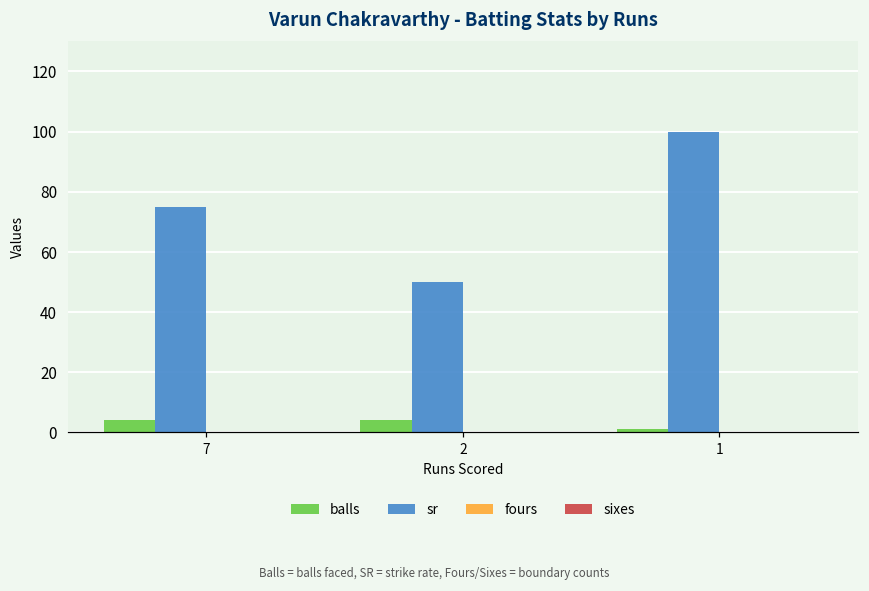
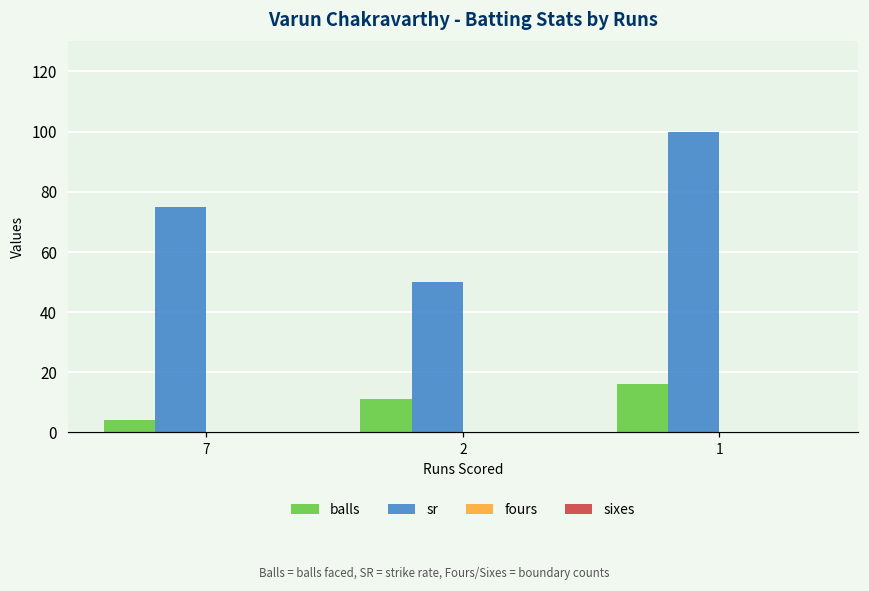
  {
    "balls": {
      "7": 4,
-     "2": 4,
-     "1": 1
+     "2": 11,
+     "1": 16
    },
    "sr": {
      "7": 75,
      "2": 50,
      "1": 100
    },
    "fours": {
      "7": 0,
      "2": 0,
      "1": 0
    },
    "sixes": {
      "7": 0,
      "2": 0,
      "1": 0
    }
  }
